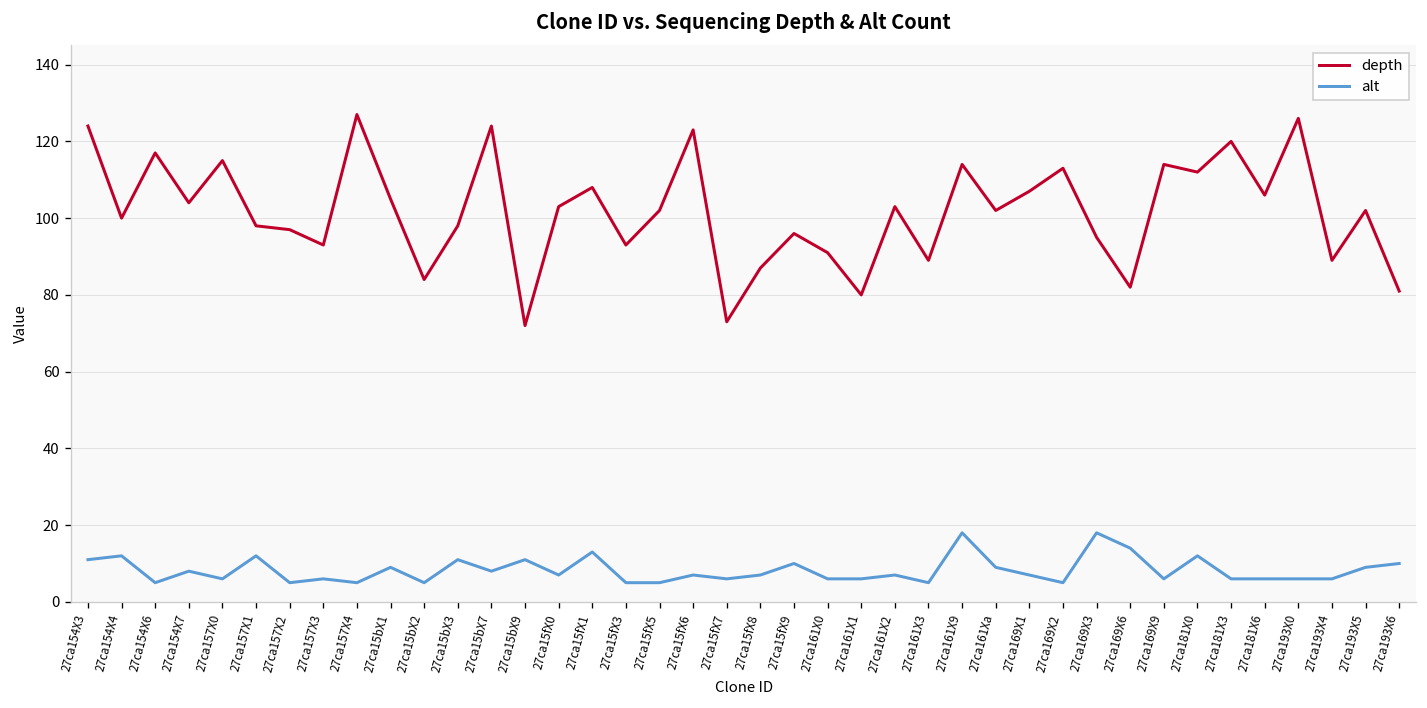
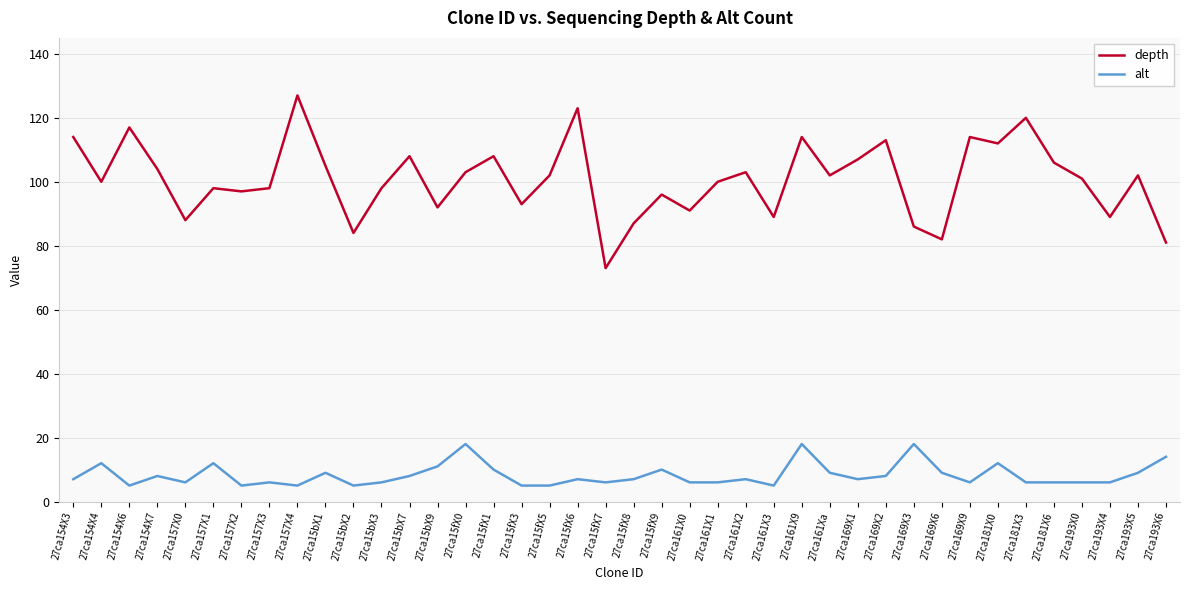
  {
    "depth": {
-     "27ca154X3": 124,
+     "27ca154X3": 114,
      "27ca154X4": 100,
      "27ca154X6": 117,
      "27ca154X7": 104,
-     "27ca157X0": 115,
+     "27ca157X0": 88,
      "27ca157X1": 98,
      "27ca157X2": 97,
-     "27ca157X3": 93,
+     "27ca157X3": 98,
      "27ca157X4": 127,
      "27ca15bX1": 105,
      "27ca15bX2": 84,
      "27ca15bX3": 98,
-     "27ca15bX7": 124,
-     "27ca15bX9": 72,
+     "27ca15bX7": 108,
+     "27ca15bX9": 92,
      "27ca15fX0": 103,
      "27ca15fX1": 108,
      "27ca15fX3": 93,
      "27ca15fX5": 102,
      "27ca15fX6": 123,
      "27ca15fX7": 73,
      "27ca15fX8": 87,
      "27ca15fX9": 96,
      "27ca161X0": 91,
-     "27ca161X1": 80,
+     "27ca161X1": 100,
      "27ca161X2": 103,
      "27ca161X3": 89,
      "27ca161X9": 114,
      "27ca161Xa": 102,
      "27ca169X1": 107,
      "27ca169X2": 113,
-     "27ca169X3": 95,
+     "27ca169X3": 86,
      "27ca169X6": 82,
      "27ca169X9": 114,
      "27ca181X0": 112,
      "27ca181X3": 120,
      "27ca181X6": 106,
-     "27ca193X0": 126,
+     "27ca193X0": 101,
      "27ca193X4": 89,
      "27ca193X5": 102,
      "27ca193X6": 81
    },
    "alt": {
-     "27ca154X3": 11,
+     "27ca154X3": 7,
      "27ca154X4": 12,
      "27ca154X6": 5,
      "27ca154X7": 8,
      "27ca157X0": 6,
      "27ca157X1": 12,
      "27ca157X2": 5,
      "27ca157X3": 6,
      "27ca157X4": 5,
      "27ca15bX1": 9,
      "27ca15bX2": 5,
-     "27ca15bX3": 11,
+     "27ca15bX3": 6,
      "27ca15bX7": 8,
      "27ca15bX9": 11,
-     "27ca15fX0": 7,
-     "27ca15fX1": 13,
+     "27ca15fX0": 18,
+     "27ca15fX1": 10,
      "27ca15fX3": 5,
      "27ca15fX5": 5,
      "27ca15fX6": 7,
      "27ca15fX7": 6,
      "27ca15fX8": 7,
      "27ca15fX9": 10,
      "27ca161X0": 6,
      "27ca161X1": 6,
      "27ca161X2": 7,
      "27ca161X3": 5,
      "27ca161X9": 18,
      "27ca161Xa": 9,
      "27ca169X1": 7,
-     "27ca169X2": 5,
+     "27ca169X2": 8,
      "27ca169X3": 18,
-     "27ca169X6": 14,
+     "27ca169X6": 9,
      "27ca169X9": 6,
      "27ca181X0": 12,
      "27ca181X3": 6,
      "27ca181X6": 6,
      "27ca193X0": 6,
      "27ca193X4": 6,
      "27ca193X5": 9,
-     "27ca193X6": 10
+     "27ca193X6": 14
    }
  }
